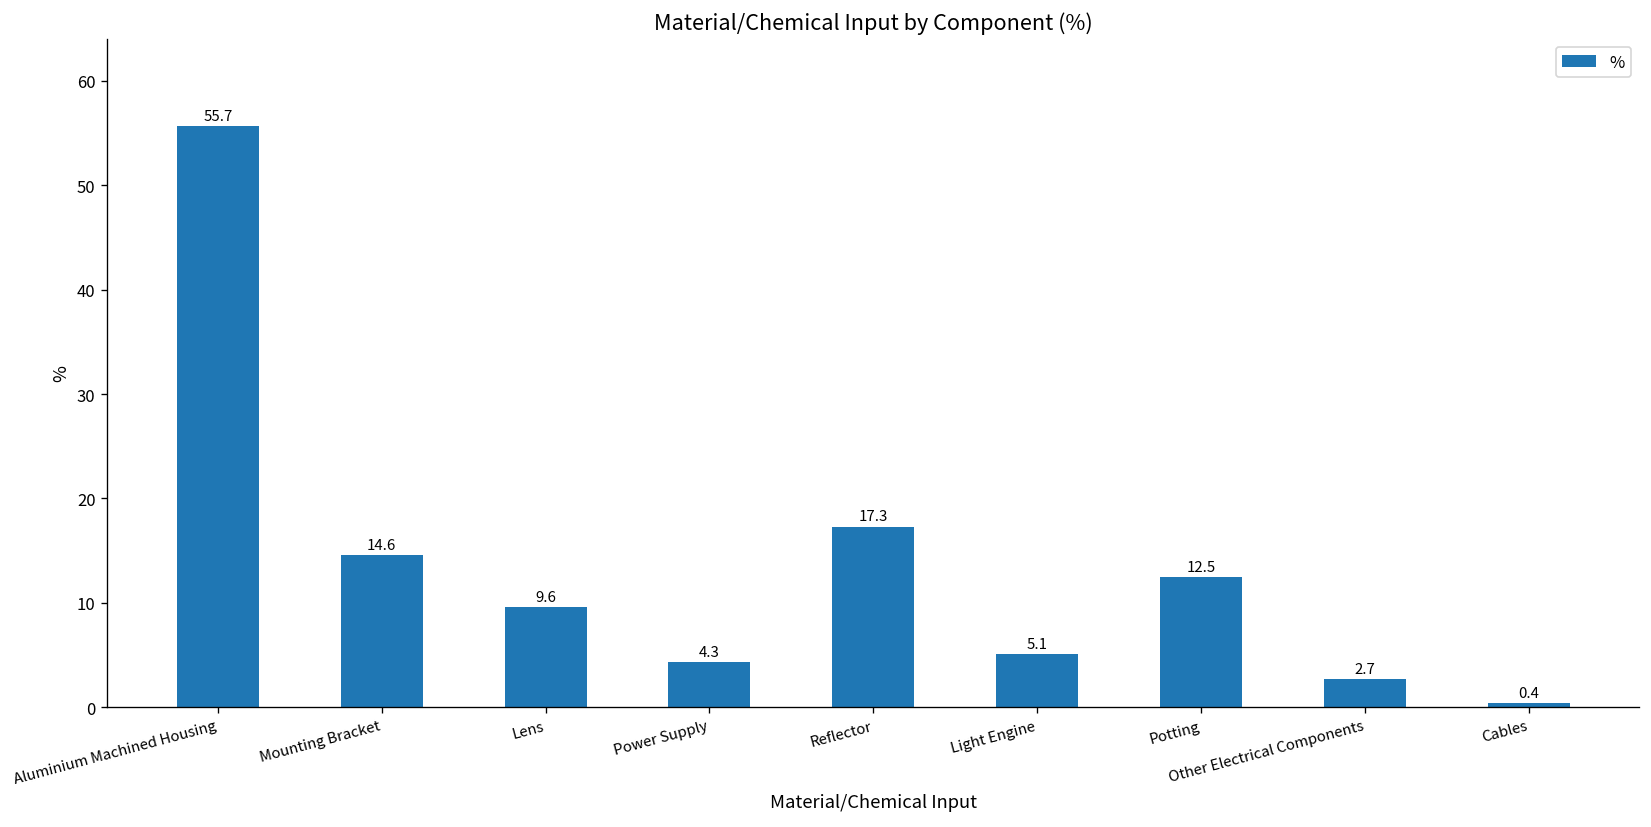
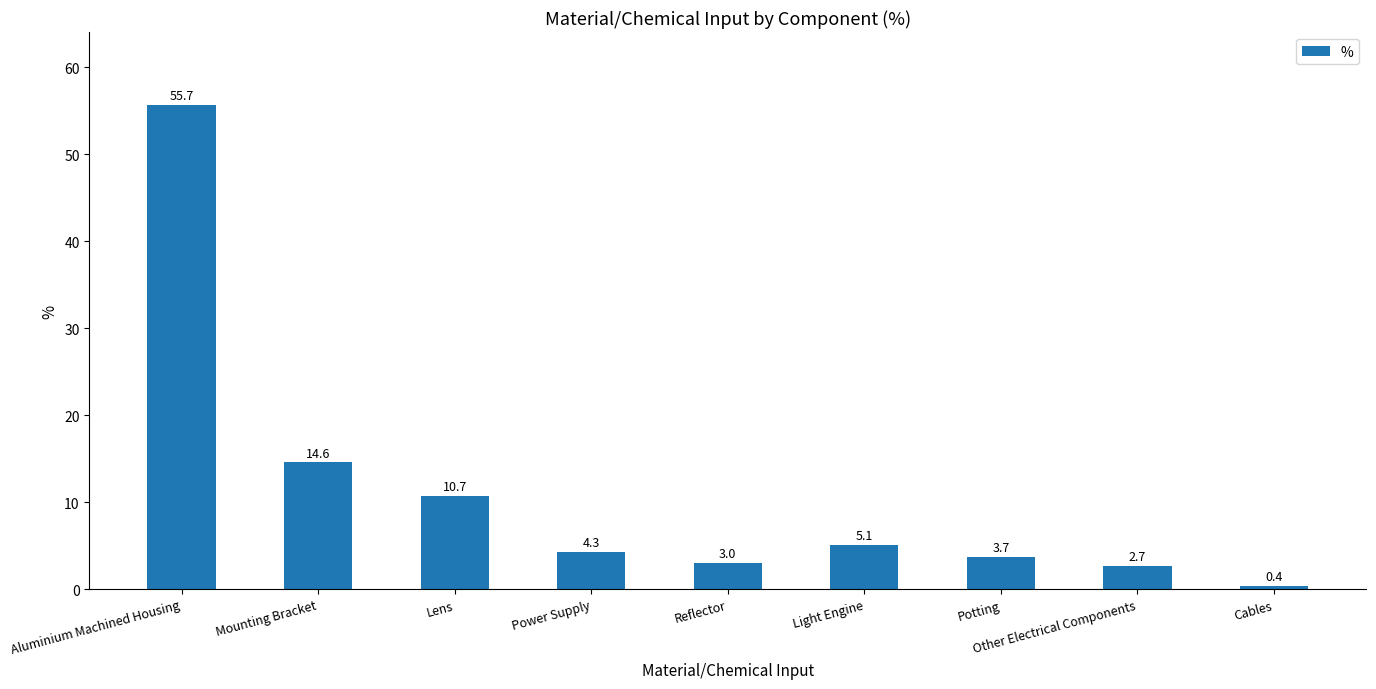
  {
    "Aluminium Machined Housing": 55.7,
    "Mounting Bracket": 14.6,
-   "Lens": 9.6,
+   "Lens": 10.7,
    "Power Supply": 4.3,
-   "Reflector": 17.3,
+   "Reflector": 3.0,
    "Light Engine": 5.1,
-   "Potting": 12.5,
+   "Potting": 3.7,
    "Other Electrical Components": 2.7,
    "Cables": 0.4
  }
